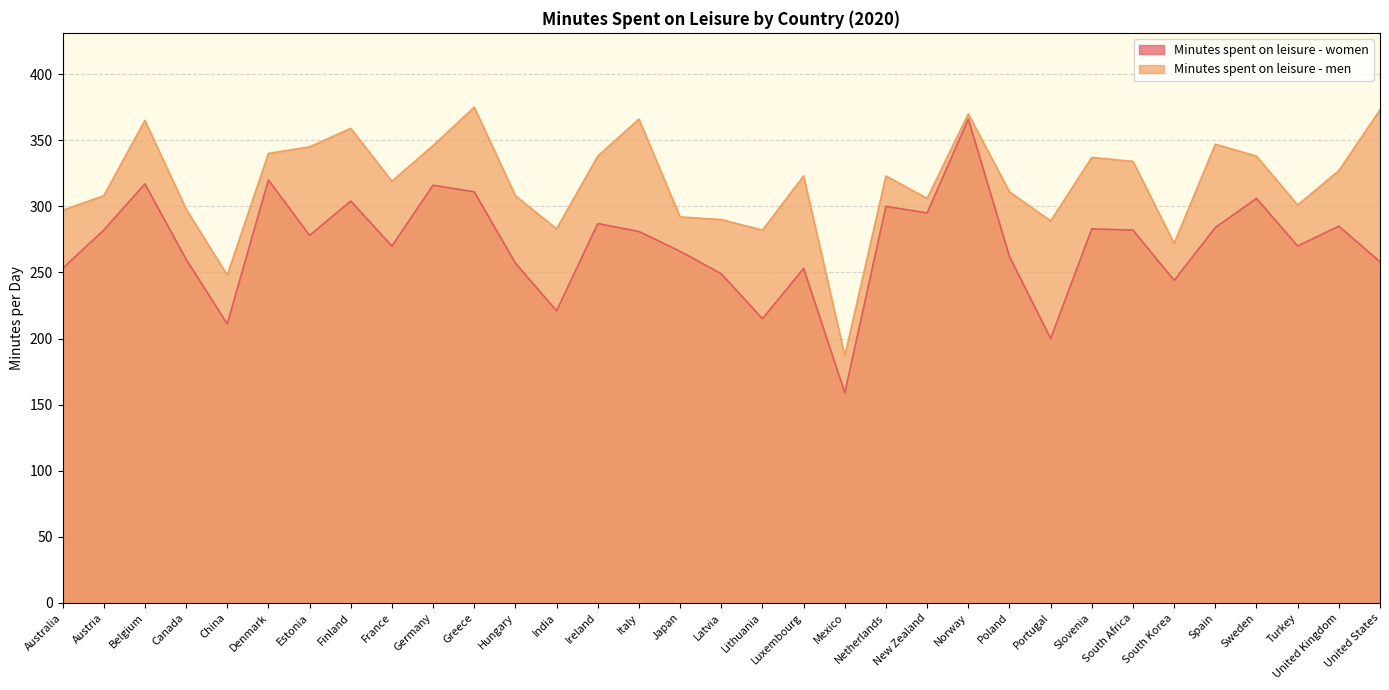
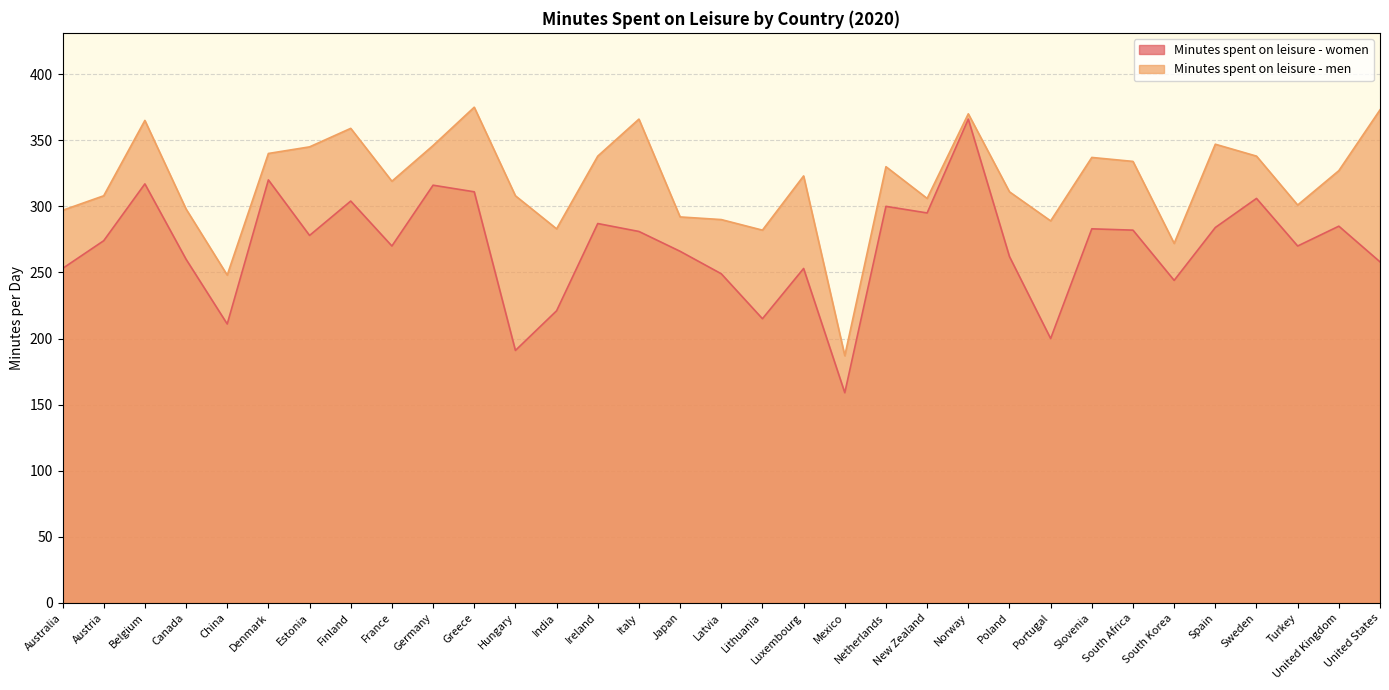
  {
    "Minutes spent on leisure - women": {
      "Australia": 253,
-     "Austria": 282,
+     "Austria": 274,
      "Belgium": 317,
      "Canada": 260,
      "China": 211,
      "Denmark": 320,
      "Estonia": 278,
      "Finland": 304,
      "France": 270,
      "Germany": 316,
      "Greece": 311,
-     "Hungary": 257,
+     "Hungary": 191,
      "India": 221,
      "Ireland": 287,
      "Italy": 281,
      "Japan": 266,
      "Latvia": 249,
      "Lithuania": 215,
      "Luxembourg": 253,
      "Mexico": 159,
      "Netherlands": 300,
      "New Zealand": 295,
      "Norway": 366,
      "Poland": 262,
      "Portugal": 200,
      "Slovenia": 283,
      "South Africa": 282,
      "South Korea": 244,
      "Spain": 284,
      "Sweden": 306,
      "Turkey": 270,
      "United Kingdom": 285,
      "United States": 258
    },
    "Minutes spent on leisure - men": {
      "Australia": 297,
      "Austria": 308,
      "Belgium": 365,
      "Canada": 298,
      "China": 248,
      "Denmark": 340,
      "Estonia": 345,
      "Finland": 359,
      "France": 319,
      "Germany": 346,
      "Greece": 375,
      "Hungary": 308,
      "India": 283,
      "Ireland": 338,
      "Italy": 366,
      "Japan": 292,
      "Latvia": 290,
      "Lithuania": 282,
      "Luxembourg": 323,
      "Mexico": 187,
-     "Netherlands": 323,
+     "Netherlands": 330,
      "New Zealand": 306,
      "Norway": 370,
      "Poland": 311,
      "Portugal": 289,
      "Slovenia": 337,
      "South Africa": 334,
      "South Korea": 272,
      "Spain": 347,
      "Sweden": 338,
      "Turkey": 301,
      "United Kingdom": 327,
      "United States": 373
    }
  }
